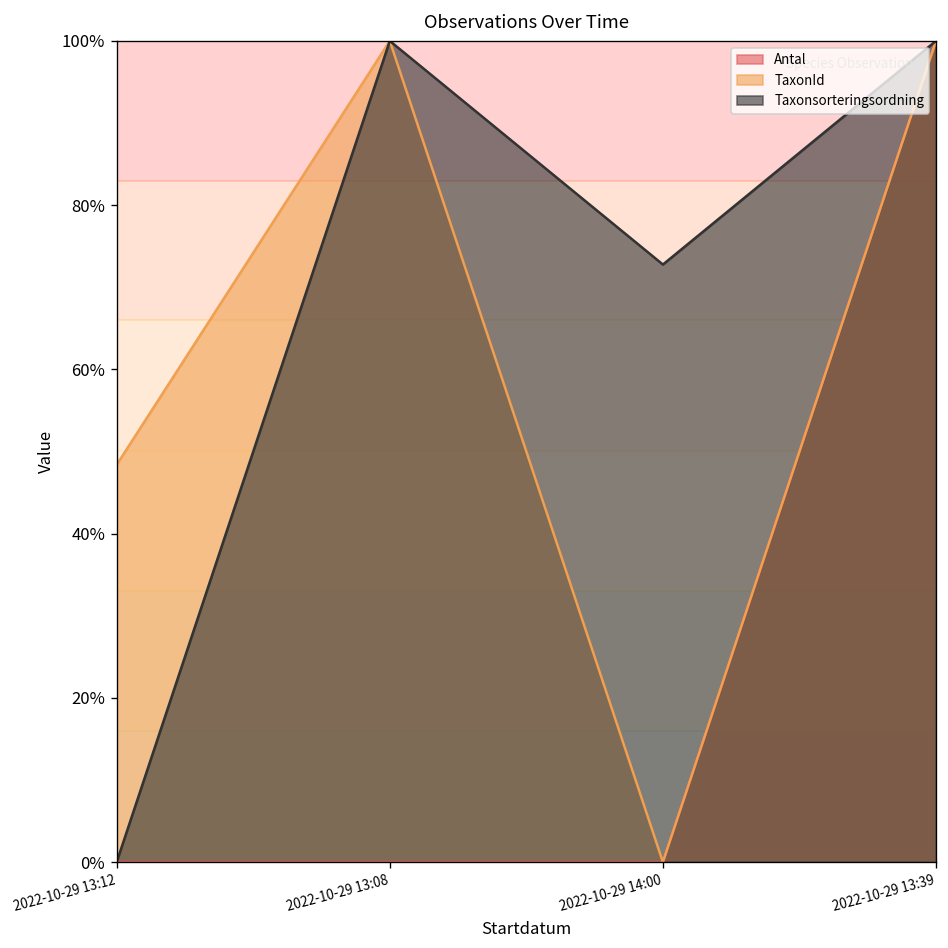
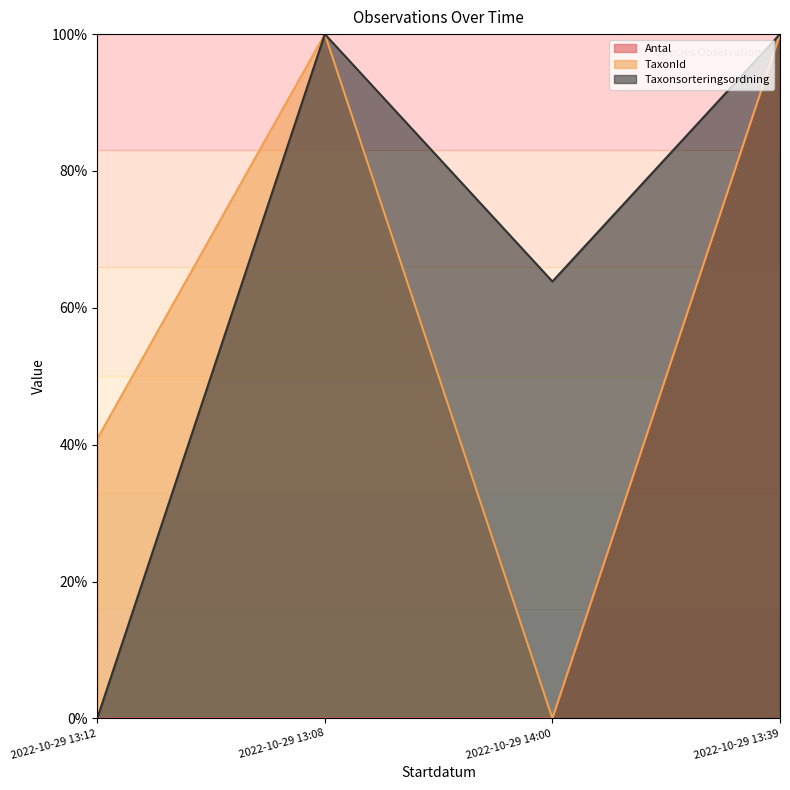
  {
    "Antal": {
      "2022-10-29 13:08": "0%"
    },
    "TaxonId": {
-     "2022-10-29 13:12": "48%"
+     "2022-10-29 13:12": "41%"
    },
    "Taxonsorteringsordning": {
-     "2022-10-29 14:00": "73%"
+     "2022-10-29 14:00": "64%"
    }
  }
